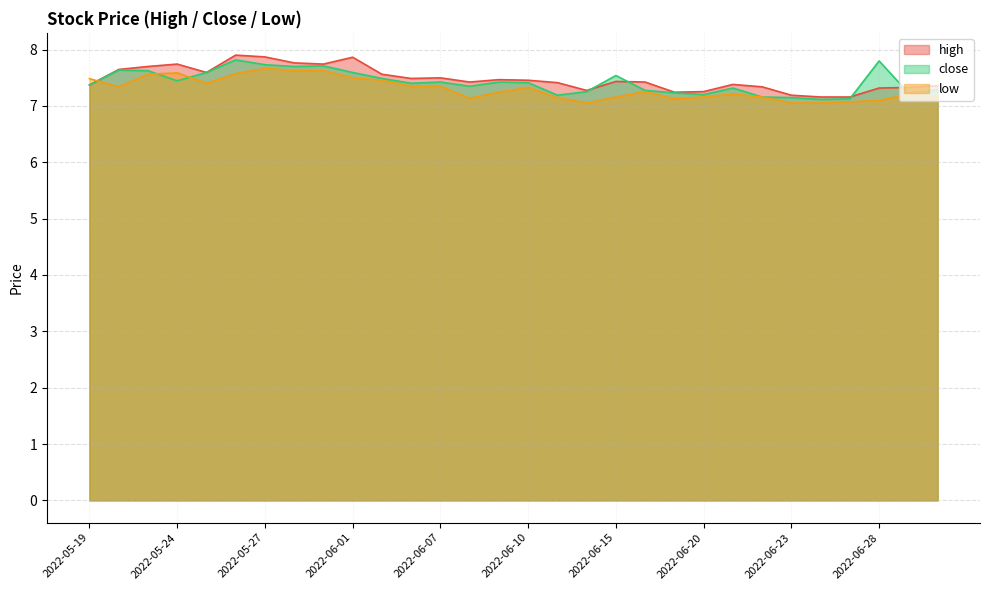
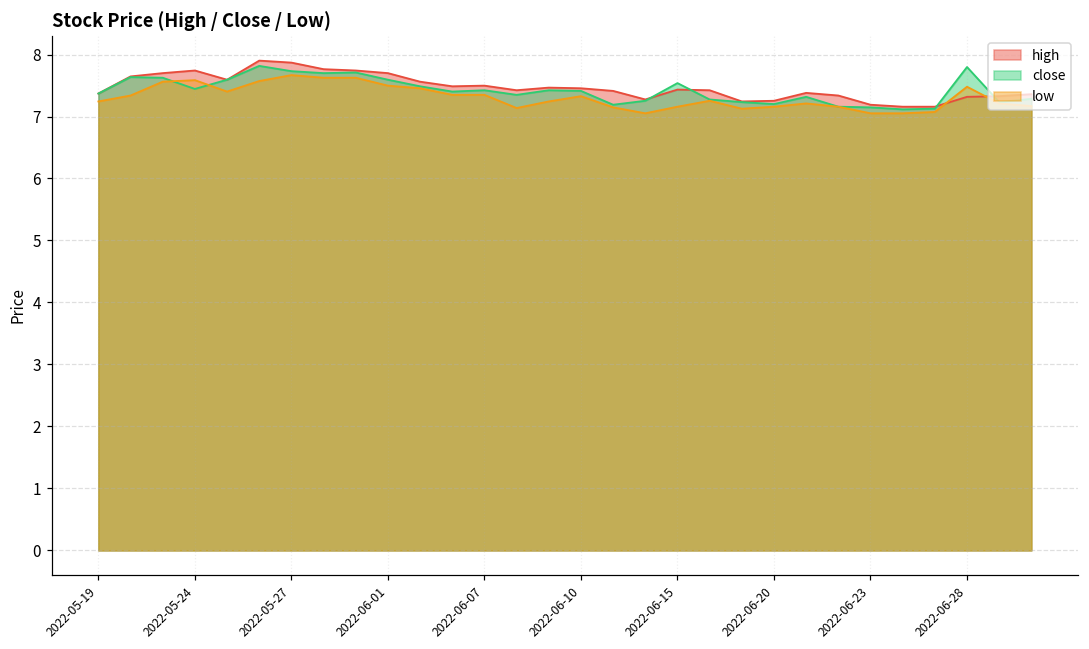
  {
    "high": {
      "2022-05-24": 7.7,
      "2022-05-27": 7.9,
-     "2022-06-01": 7.9,
+     "2022-06-01": 7.7,
      "2022-06-07": 7.5,
      "2022-06-15": 7.4,
      "2022-06-20": 7.3,
      "2022-06-28": 7.3
    },
    "close": {
      "2022-05-24": 7.4,
      "2022-05-27": 7.7,
      "2022-06-01": 7.6,
      "2022-06-07": 7.4,
      "2022-06-15": 7.5,
      "2022-06-28": 7.8
    },
    "low": {
-     "2022-05-19": 7.5,
+     "2022-05-19": 7.2,
      "2022-05-24": 7.6,
      "2022-05-27": 7.7,
      "2022-06-01": 7.5,
      "2022-06-07": 7.3,
      "2022-06-10": 7.3,
      "2022-06-15": 7.2,
      "2022-06-23": 7.1,
-     "2022-06-28": 7.1
+     "2022-06-28": 7.5
    }
  }
